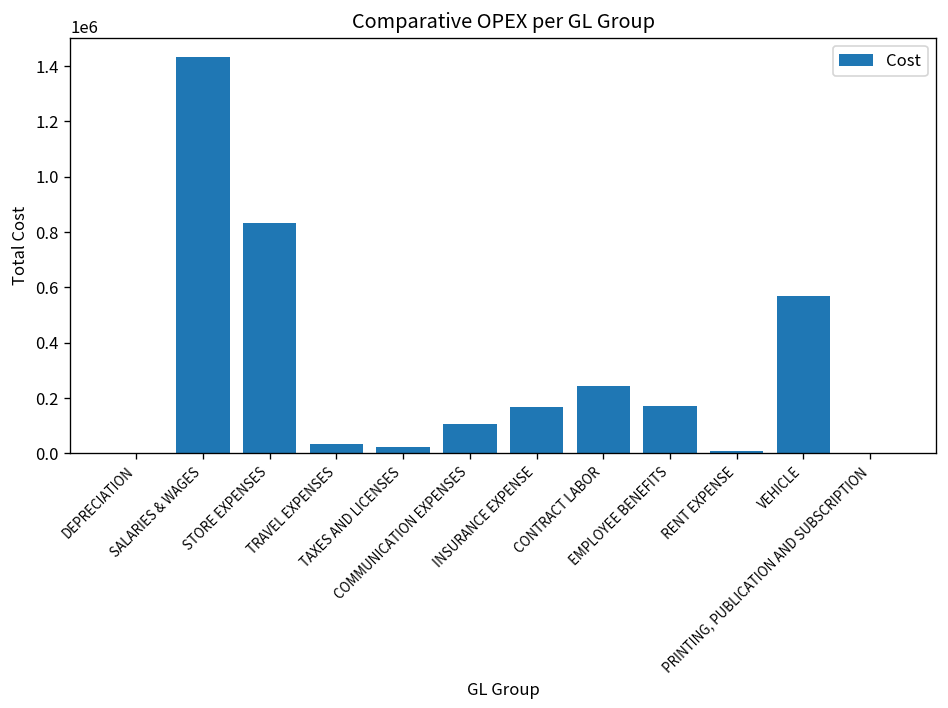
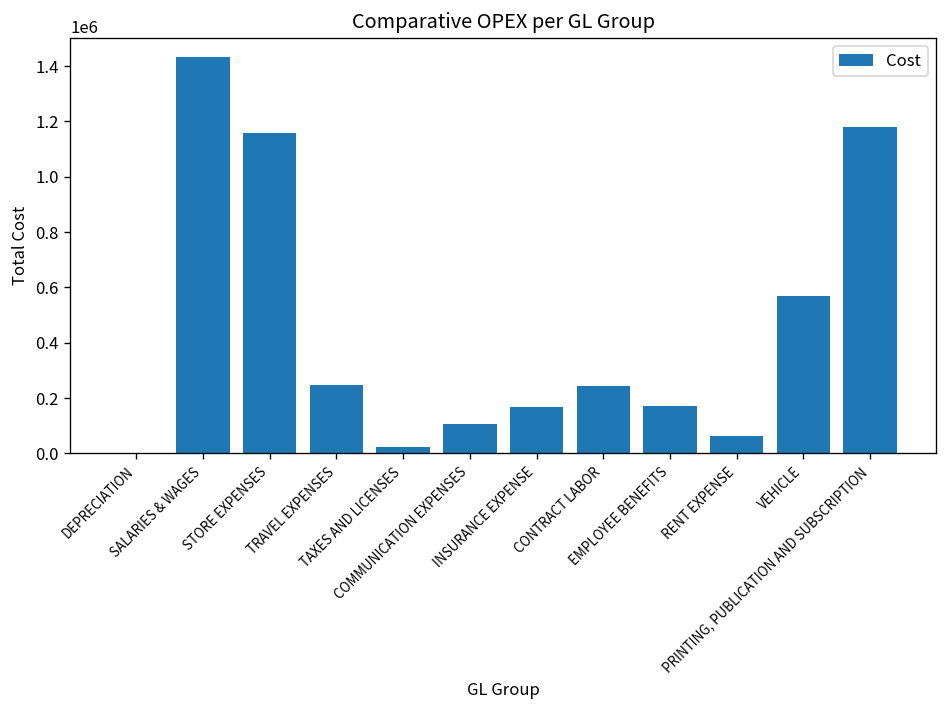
  {
    "SALARIES & WAGES": 1430000,
-   "STORE EXPENSES": 830000,
-   "TRAVEL EXPENSES": 30000,
+   "STORE EXPENSES": 1160000,
+   "TRAVEL EXPENSES": 250000,
    "TAXES AND LICENSES": 20000,
    "COMMUNICATION EXPENSES": 110000,
    "INSURANCE EXPENSE": 170000,
    "CONTRACT LABOR": 250000,
    "EMPLOYEE BENEFITS": 170000,
-   "RENT EXPENSE": 10000,
+   "RENT EXPENSE": 60000,
    "VEHICLE": 570000,
-   "PRINTING, PUBLICATION AND SUBSCRIPTION": 0
+   "PRINTING, PUBLICATION AND SUBSCRIPTION": 1180000
  }
